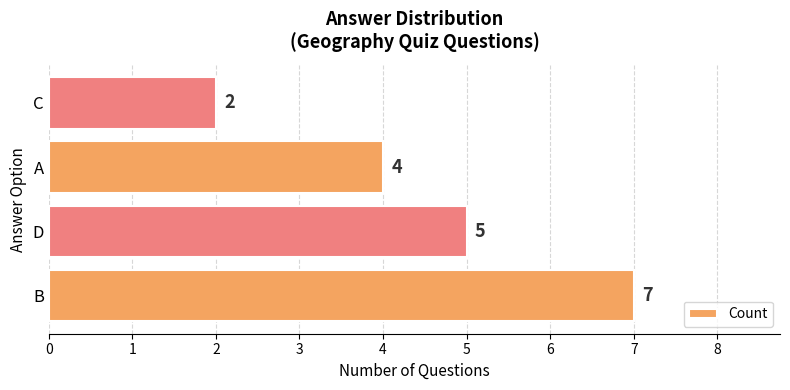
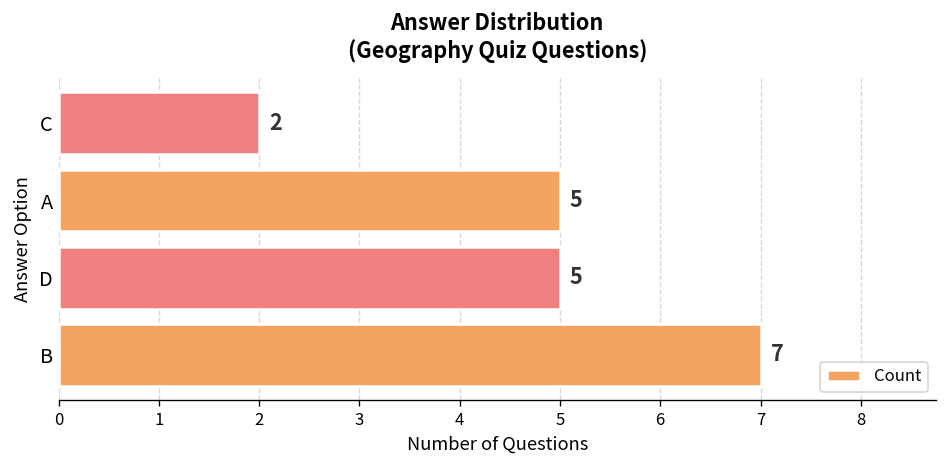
  {
    "C": 2,
-   "A": 4,
+   "A": 5,
    "D": 5,
    "B": 7
  }
